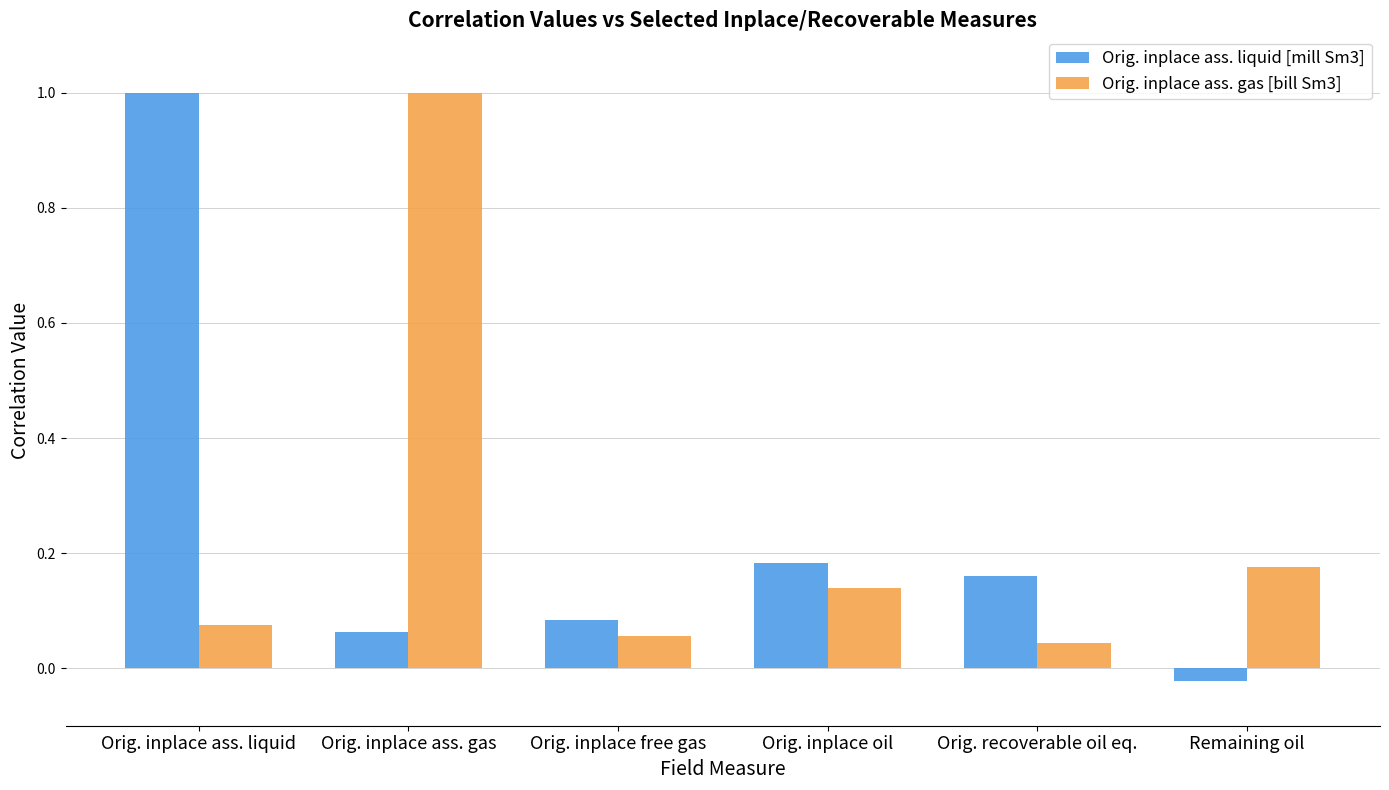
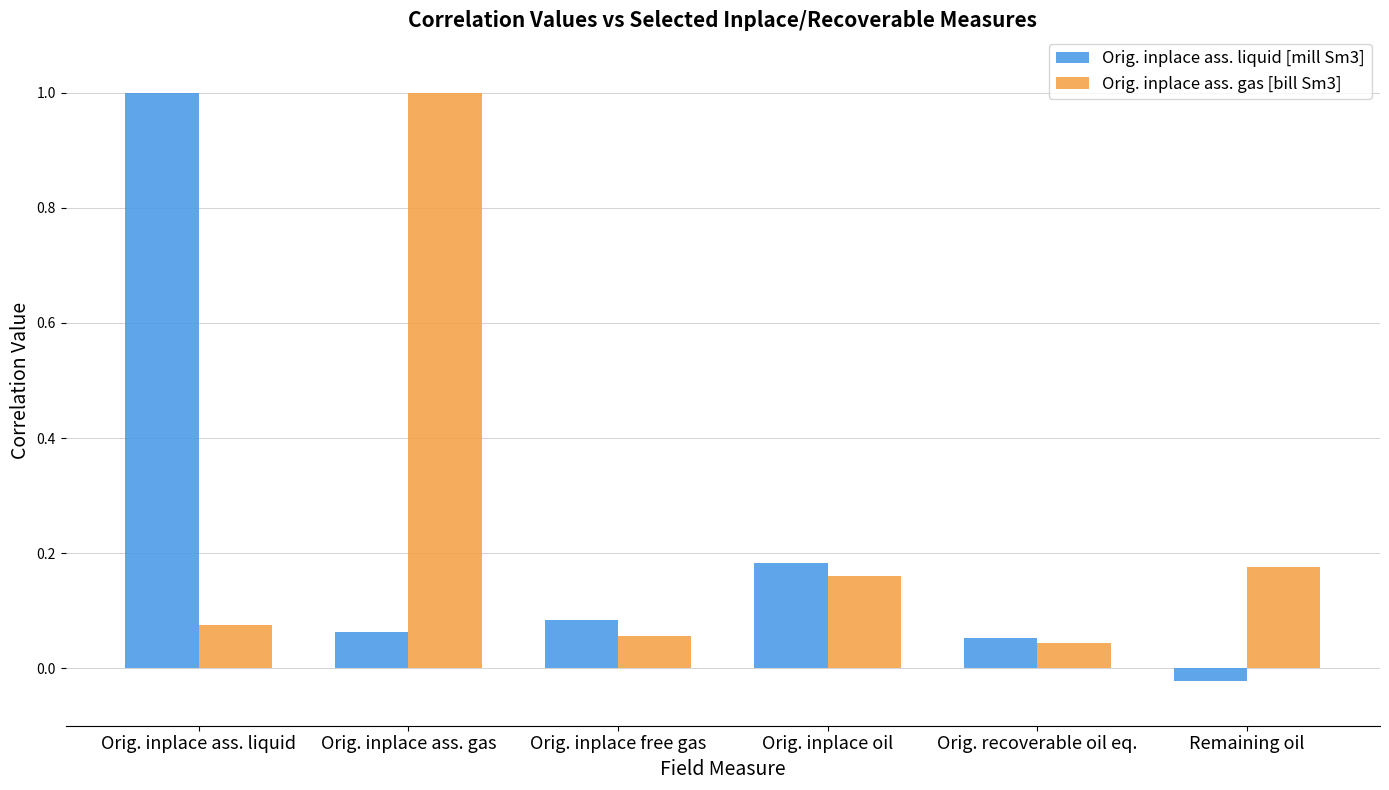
  {
    "Orig. inplace ass. liquid [mill Sm3]": {
      "Orig. inplace ass. liquid": 1.00,
      "Orig. inplace ass. gas": 0.06,
      "Orig. inplace free gas": 0.08,
      "Orig. inplace oil": 0.18,
-     "Orig. recoverable oil eq.": 0.16,
+     "Orig. recoverable oil eq.": 0.05,
      "Remaining oil": -0.02
    },
    "Orig. inplace ass. gas [bill Sm3]": {
      "Orig. inplace ass. liquid": 0.08,
      "Orig. inplace ass. gas": 1.00,
      "Orig. inplace free gas": 0.06,
-     "Orig. inplace oil": 0.14,
+     "Orig. inplace oil": 0.16,
      "Orig. recoverable oil eq.": 0.04,
      "Remaining oil": 0.18
    }
  }
